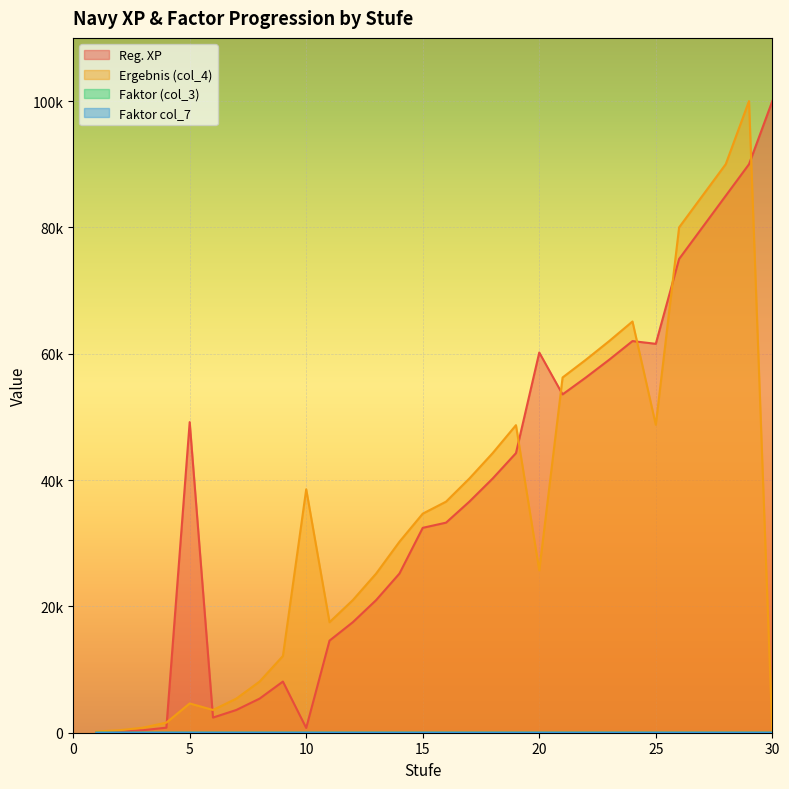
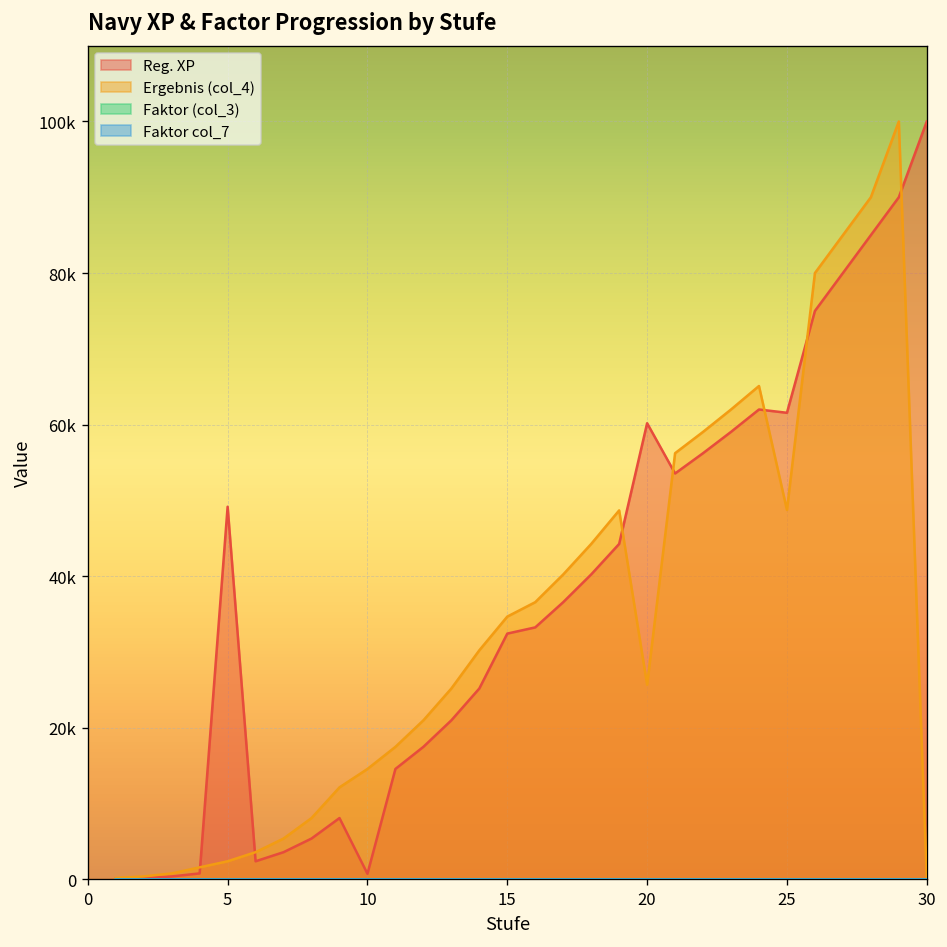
  {
    "Reg. XP": {
      "5": 49000,
      "10": 1000,
      "15": 32000,
      "20": 60000,
      "25": 62000,
      "30": 100000
    },
    "Ergebnis (col_4)": {
-     "5": 5000,
-     "10": 39000,
+     "5": 2000,
+     "10": 15000,
      "15": 35000,
      "20": 26000,
      "25": 49000
    },
    "Faktor col_7": {
      "5": 0,
      "10": 0,
      "15": 0,
      "20": 0,
      "25": 0
    }
  }
